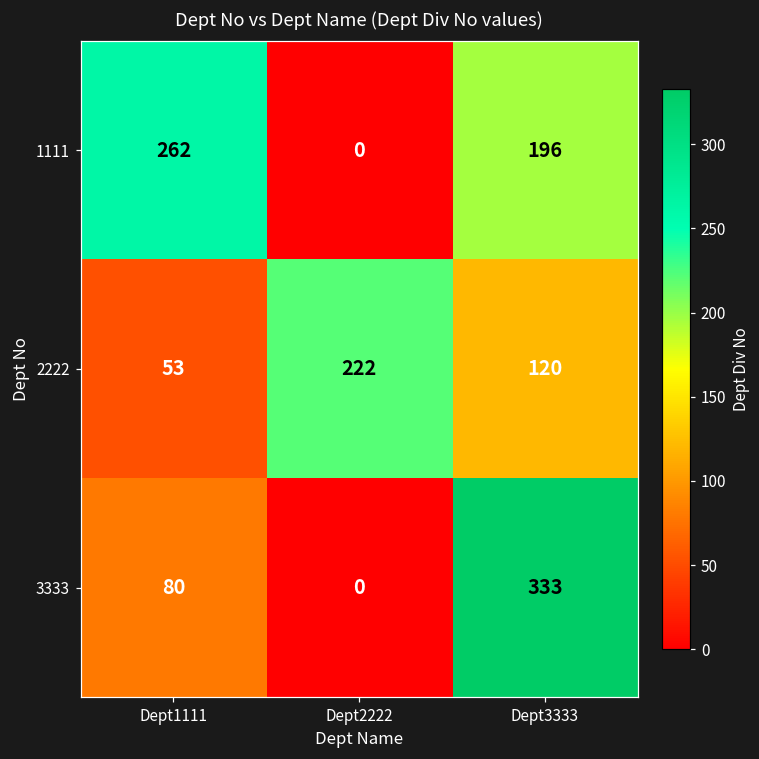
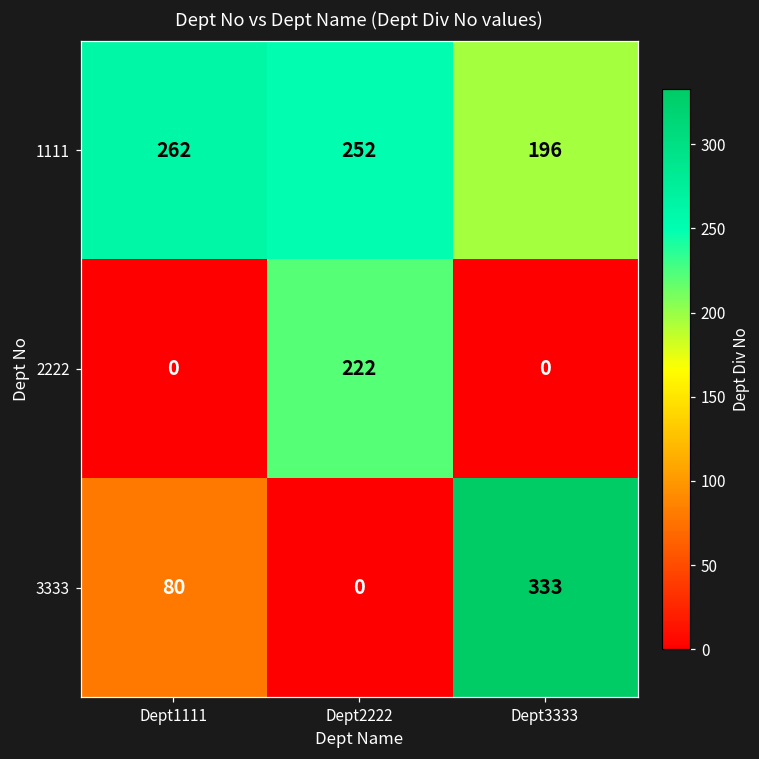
  {
    "1111": {
      "Dept1111": 262,
-     "Dept2222": 0,
+     "Dept2222": 252,
      "Dept3333": 196
    },
    "2222": {
-     "Dept1111": 53,
+     "Dept1111": 0,
      "Dept2222": 222,
-     "Dept3333": 120
+     "Dept3333": 0
    },
    "3333": {
      "Dept1111": 80,
      "Dept2222": 0,
      "Dept3333": 333
    }
  }
